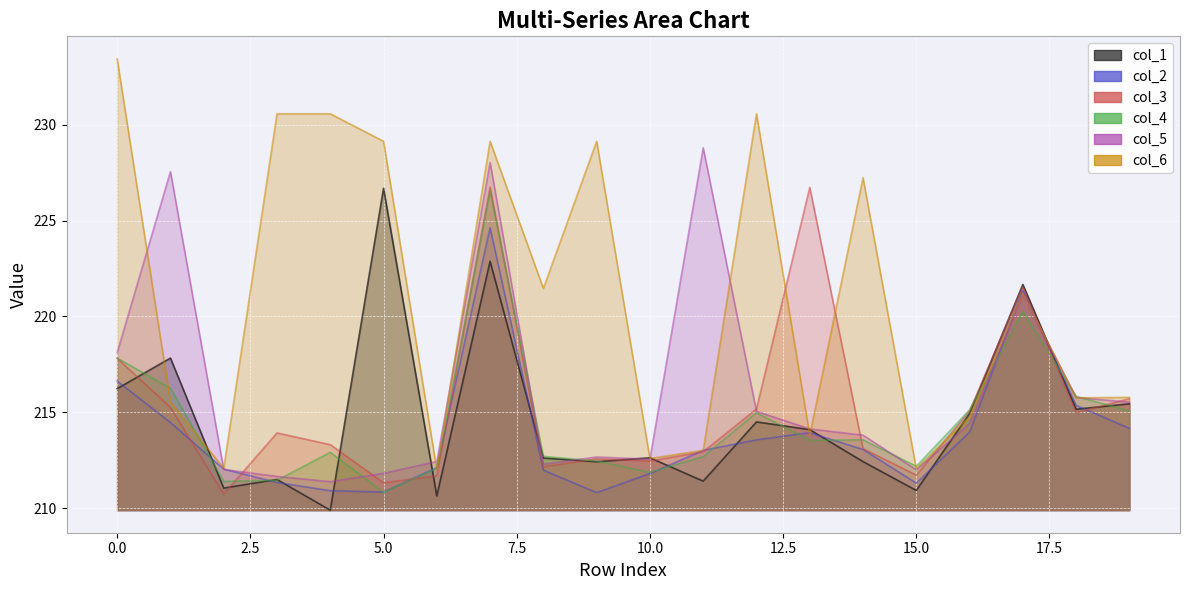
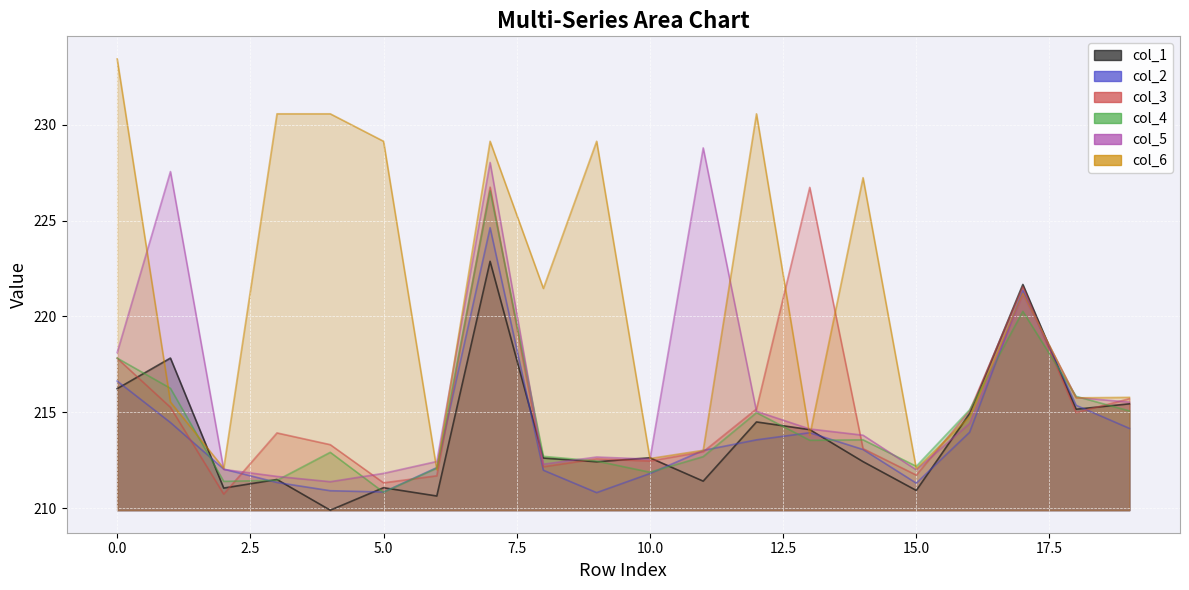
  {
    "col_1": {
      "0.0": 216.2,
-     "5.0": 226.7,
+     "5.0": 211.1,
      "15.0": 210.9
    }
  }
